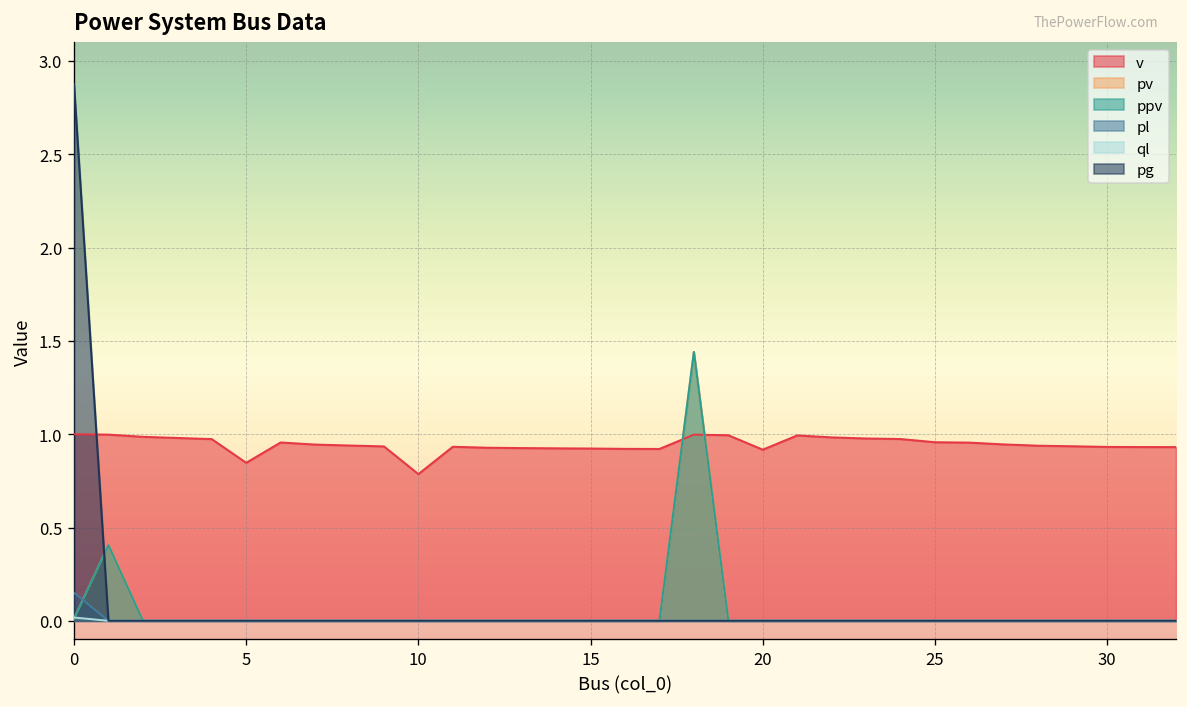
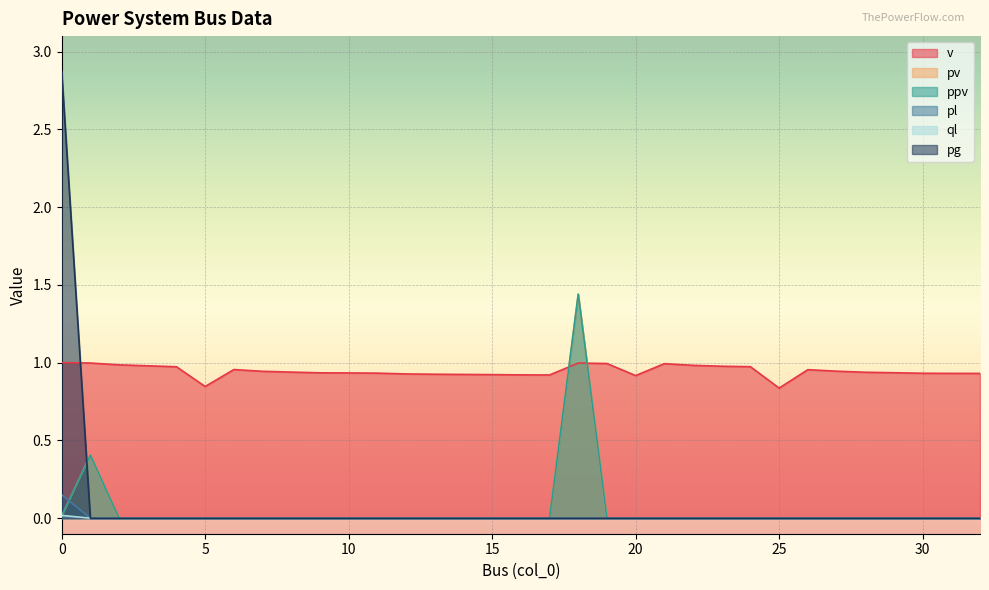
  {
    "v": {
      "0": 1.00,
      "5": 0.85,
-     "10": 0.79,
+     "10": 0.93,
      "15": 0.92,
      "20": 0.92,
-     "25": 0.96,
+     "25": 0.84,
      "30": 0.93
    },
    "pg": {
      "0": 2.87
    }
  }
